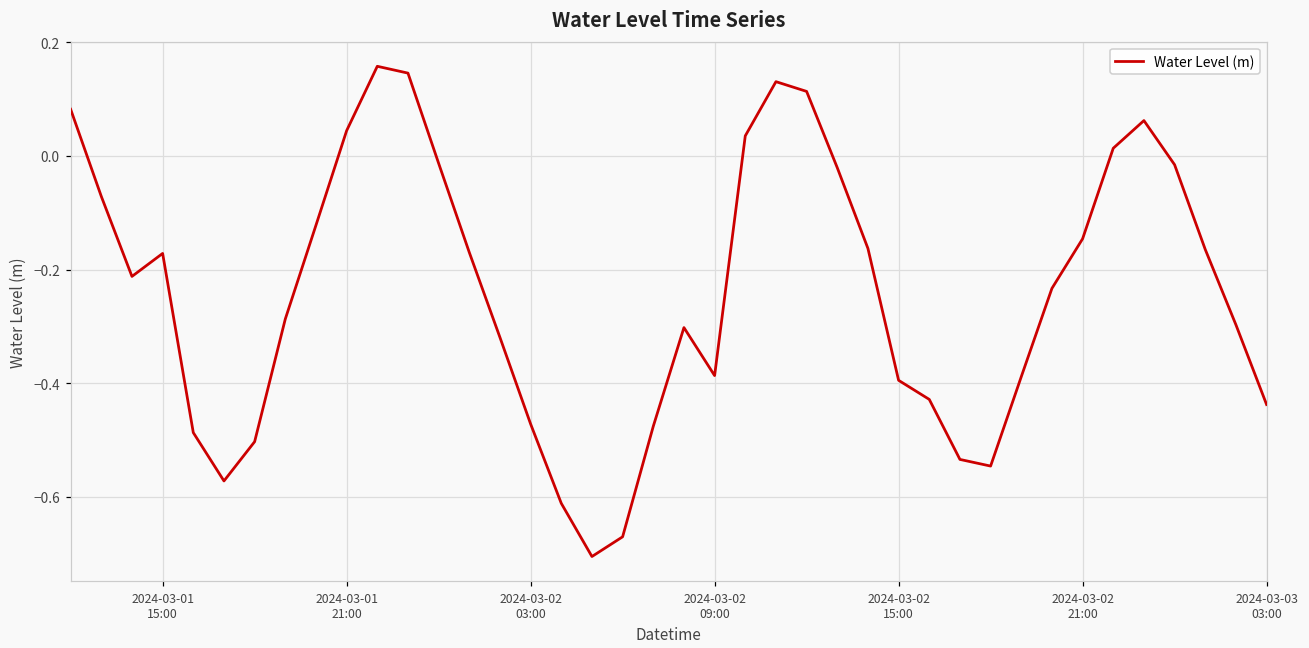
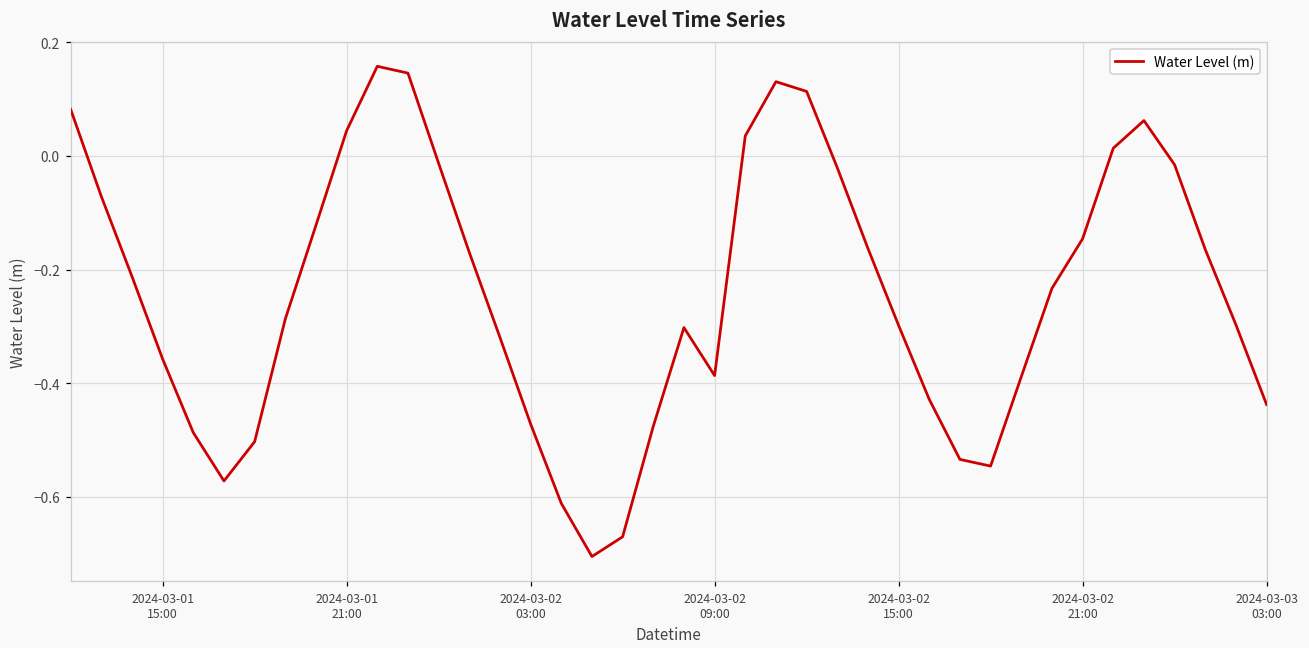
  {
-   "2024-03-01 15:00": -0.17,
+   "2024-03-01 15:00": -0.36,
    "2024-03-01 21:00": 0.04,
    "2024-03-02 03:00": -0.47,
    "2024-03-02 09:00": -0.39,
-   "2024-03-02 15:00": -0.40,
+   "2024-03-02 15:00": -0.30,
    "2024-03-02 21:00": -0.15,
    "2024-03-03 03:00": -0.44
  }
